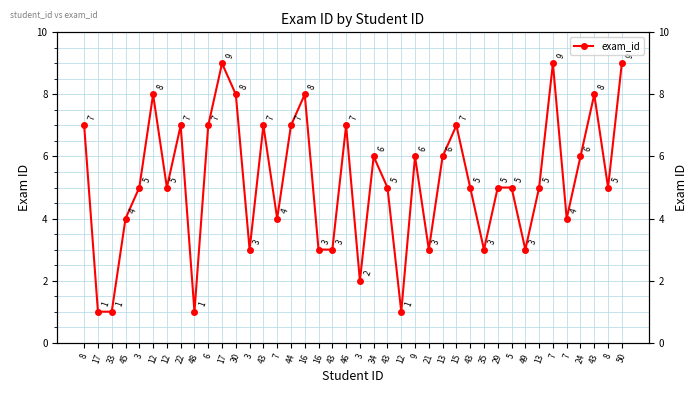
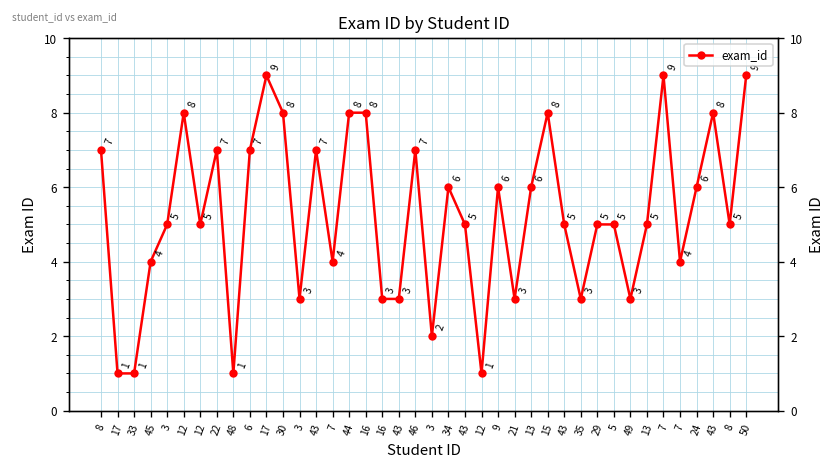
  {
    "33": 1,
    "45": 4,
    "22": 7,
    "48": 1,
    "6": 7,
    "30": 8,
-   "44": 7,
+   "44": 8,
    "46": 7,
    "34": 6,
    "9": 6,
    "21": 3,
-   "15": 7,
+   "15": 8,
    "35": 3,
    "5": 5,
    "49": 3,
    "24": 6
  }
